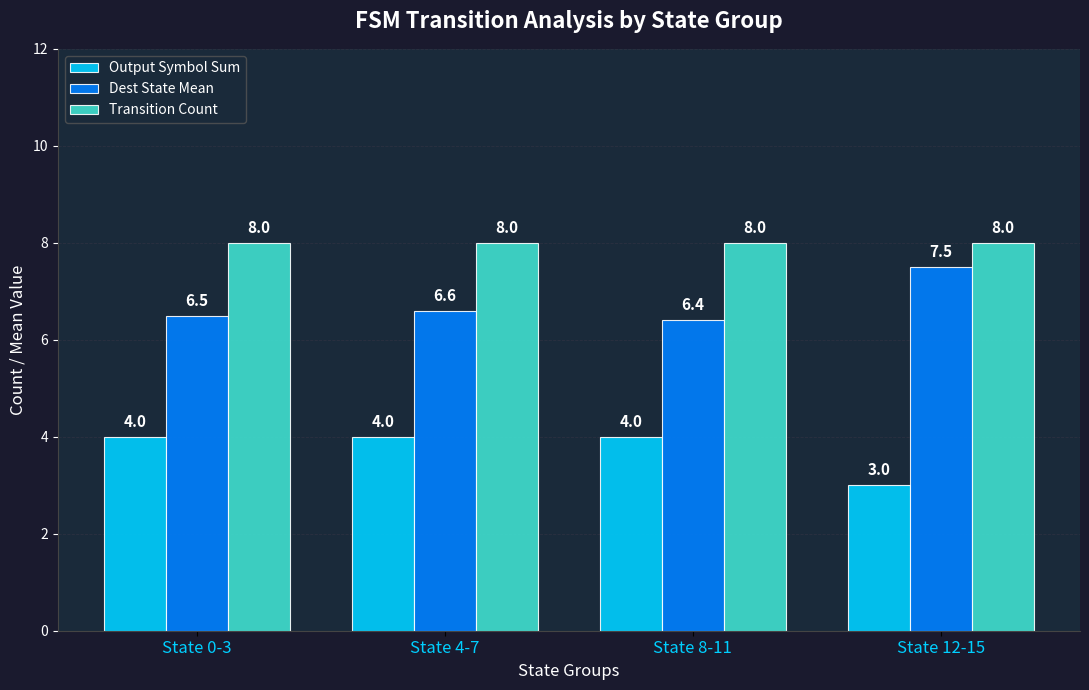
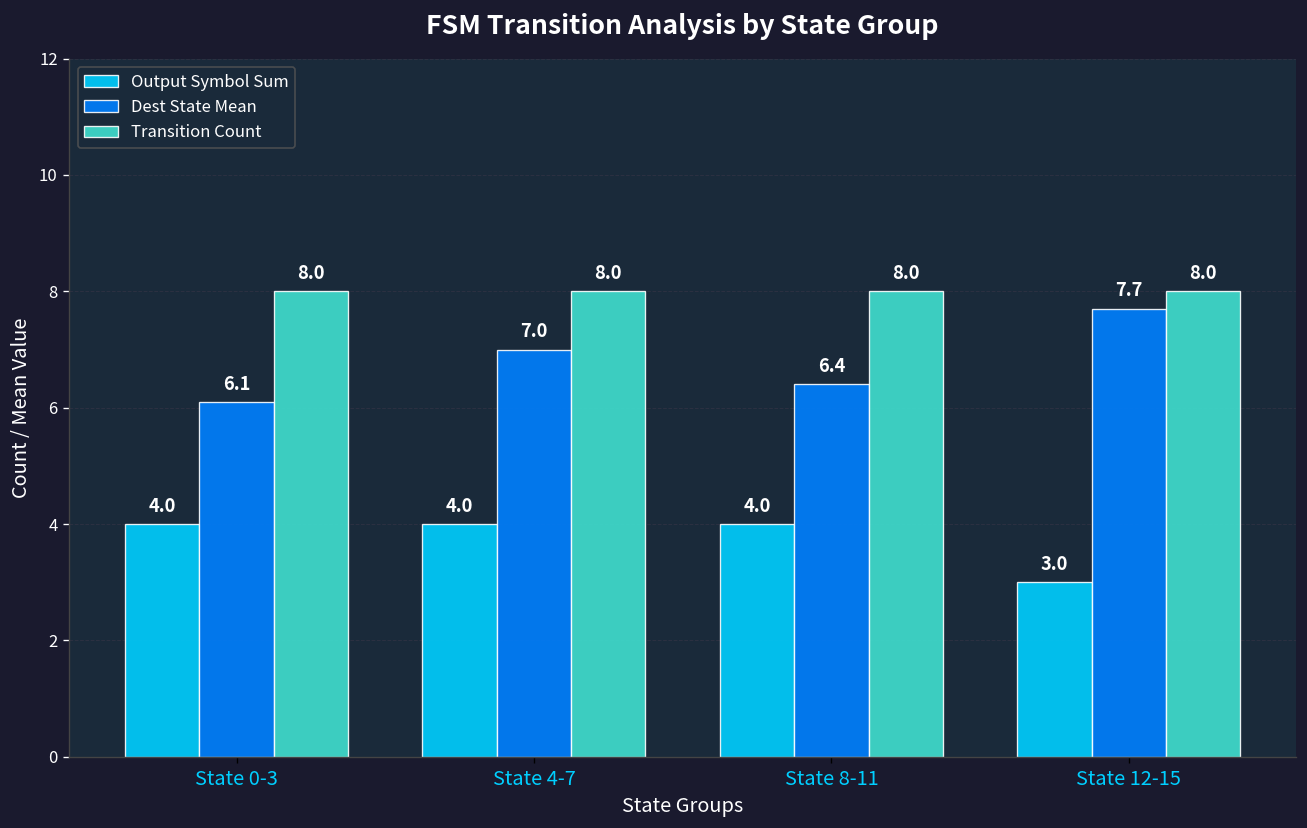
  {
    "Output Symbol Sum": {
      "State 0-3": 4.0,
      "State 4-7": 4.0,
      "State 8-11": 4.0,
      "State 12-15": 3.0
    },
    "Dest State Mean": {
-     "State 0-3": 6.5,
-     "State 4-7": 6.6,
+     "State 0-3": 6.1,
+     "State 4-7": 7.0,
      "State 8-11": 6.4,
-     "State 12-15": 7.5
+     "State 12-15": 7.7
    },
    "Transition Count": {
      "State 0-3": 8.0,
      "State 4-7": 8.0,
      "State 8-11": 8.0,
      "State 12-15": 8.0
    }
  }
